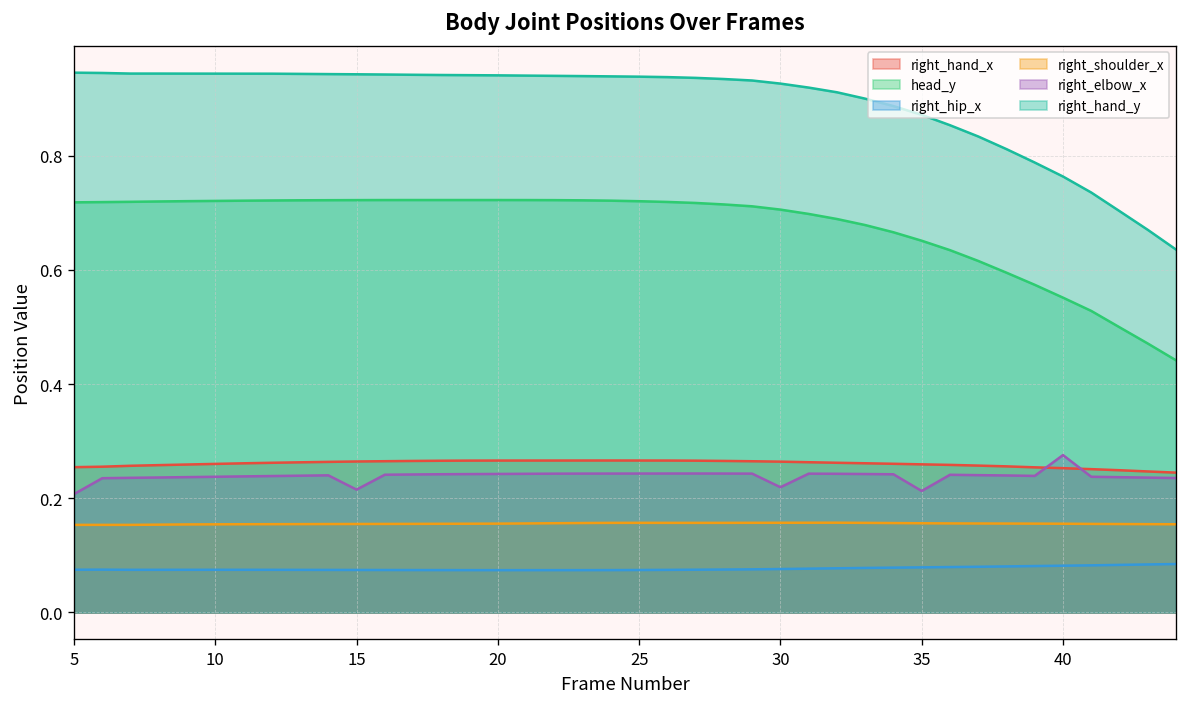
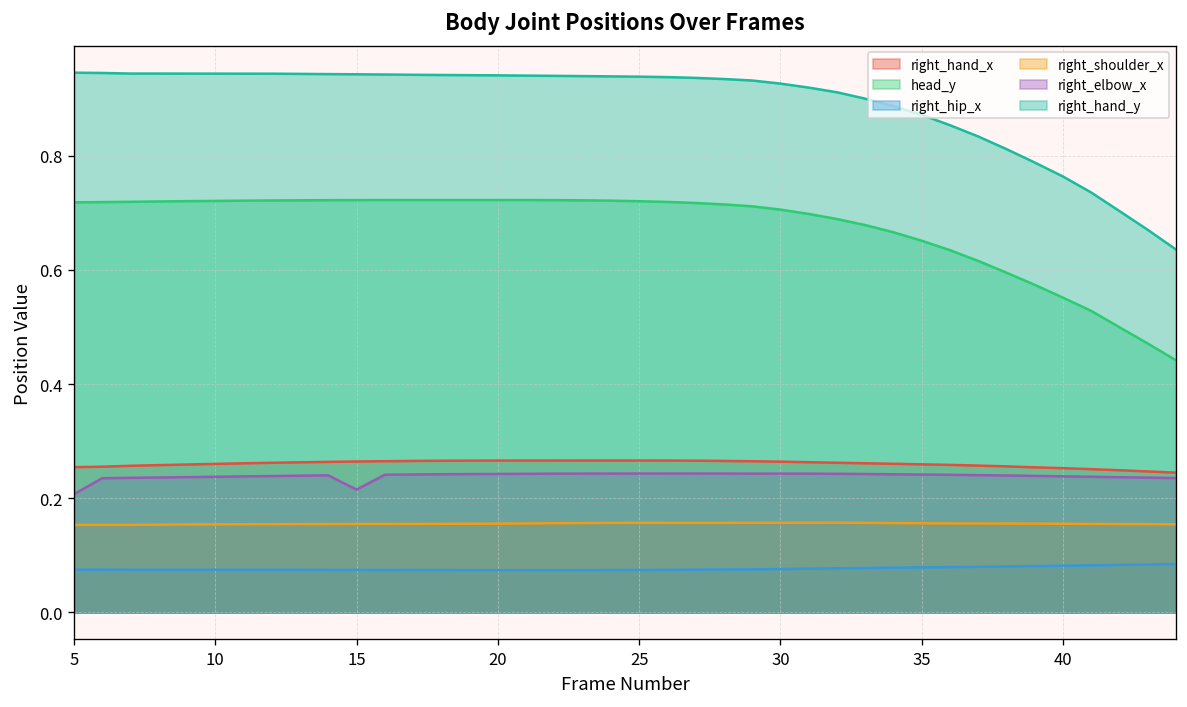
  {
    "right_elbow_x": {
      "5": 0.21,
      "10": 0.24,
      "15": 0.22,
      "20": 0.24,
      "25": 0.24,
-     "30": 0.22,
-     "35": 0.21,
-     "40": 0.28
+     "30": 0.24,
+     "35": 0.24,
+     "40": 0.24
    }
  }
